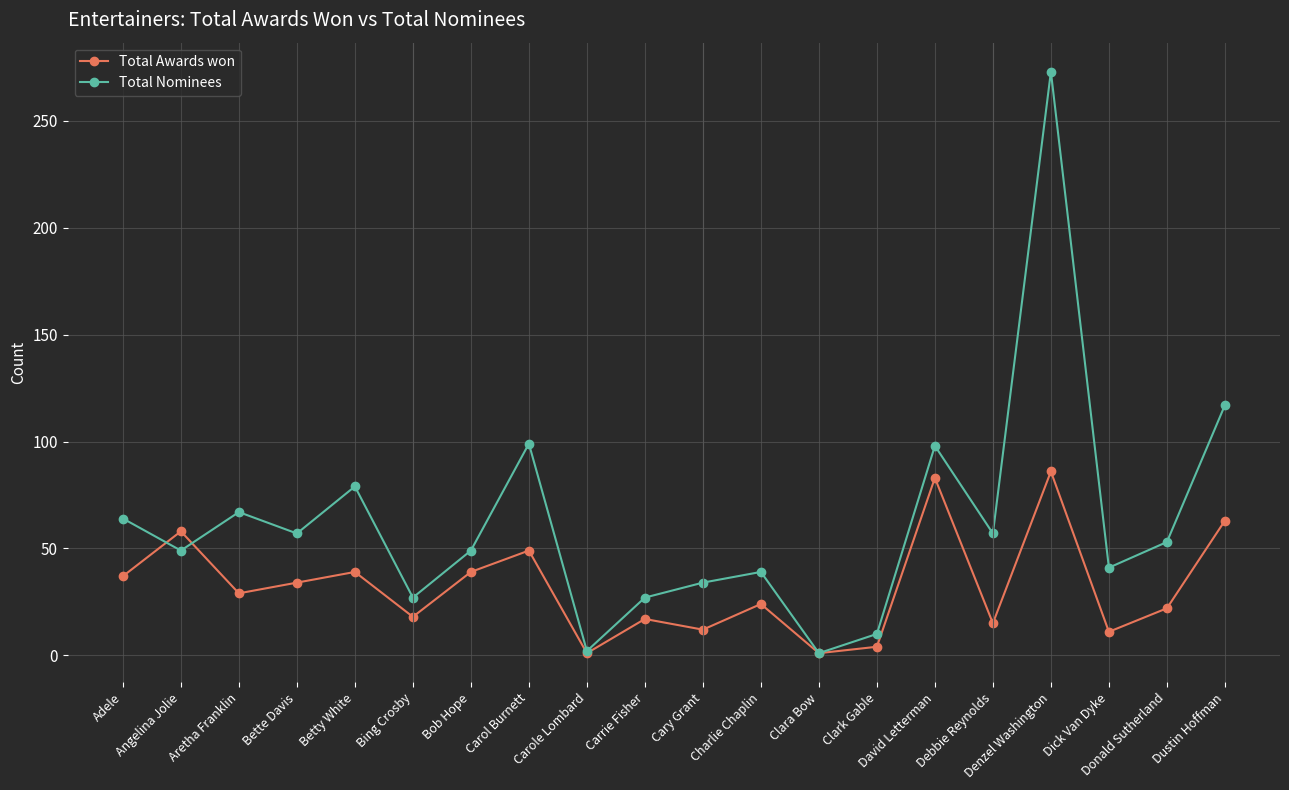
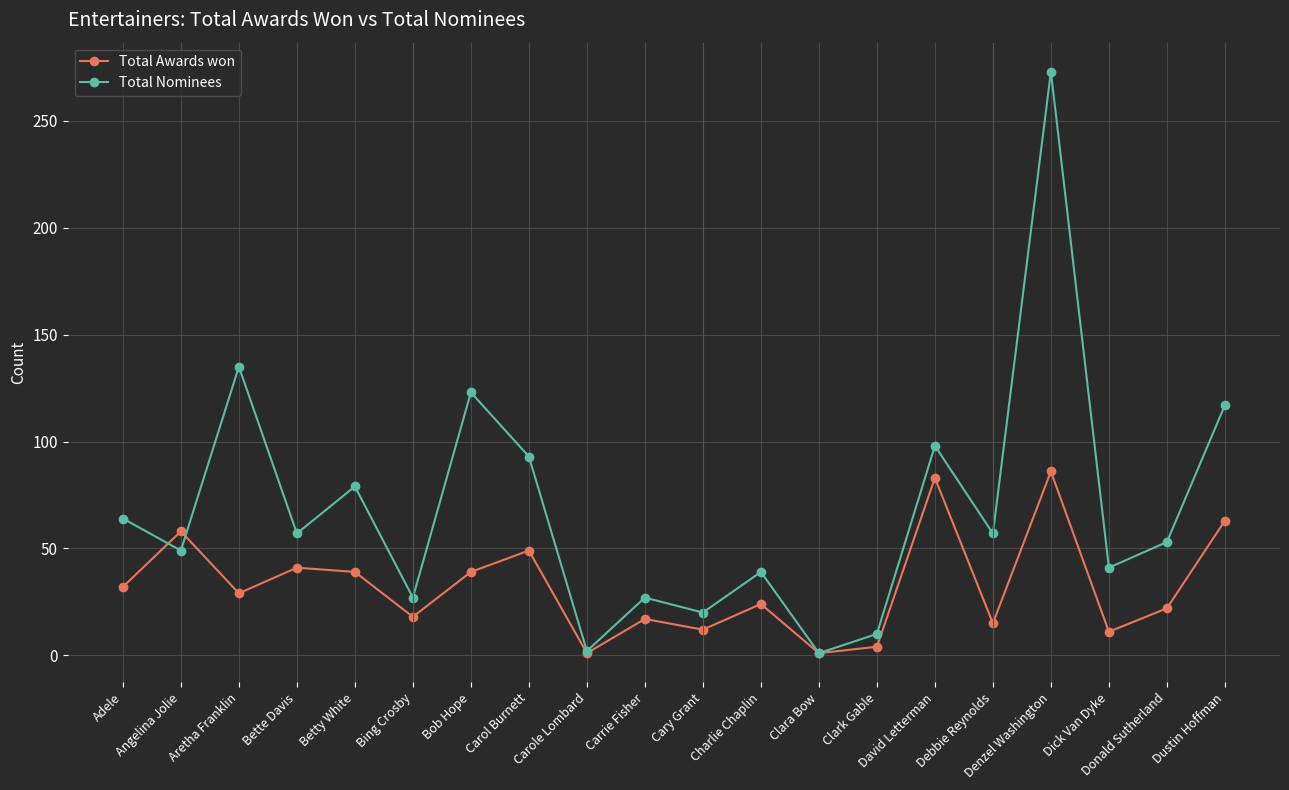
  {
    "Total Awards won": {
-     "Adele": 37,
+     "Adele": 32,
      "Angelina Jolie": 58,
      "Aretha Franklin": 29,
-     "Bette Davis": 34,
+     "Bette Davis": 41,
      "Betty White": 39,
      "Bing Crosby": 18,
      "Bob Hope": 39,
      "Carol Burnett": 49,
      "Carrie Fisher": 17,
      "Cary Grant": 12,
      "Charlie Chaplin": 24,
      "Clark Gable": 4,
      "David Letterman": 83,
      "Debbie Reynolds": 15,
      "Denzel Washington": 86,
      "Dick Van Dyke": 11,
      "Donald Sutherland": 22,
      "Dustin Hoffman": 63
    },
    "Total Nominees": {
      "Adele": 64,
      "Angelina Jolie": 49,
-     "Aretha Franklin": 67,
+     "Aretha Franklin": 135,
      "Bette Davis": 57,
      "Betty White": 79,
      "Bing Crosby": 27,
-     "Bob Hope": 49,
-     "Carol Burnett": 99,
+     "Bob Hope": 123,
+     "Carol Burnett": 93,
      "Carrie Fisher": 27,
-     "Cary Grant": 34,
+     "Cary Grant": 20,
      "Charlie Chaplin": 39,
      "Clark Gable": 10,
      "David Letterman": 98,
      "Debbie Reynolds": 57,
      "Denzel Washington": 273,
      "Dick Van Dyke": 41,
      "Donald Sutherland": 53,
      "Dustin Hoffman": 117
    }
  }
